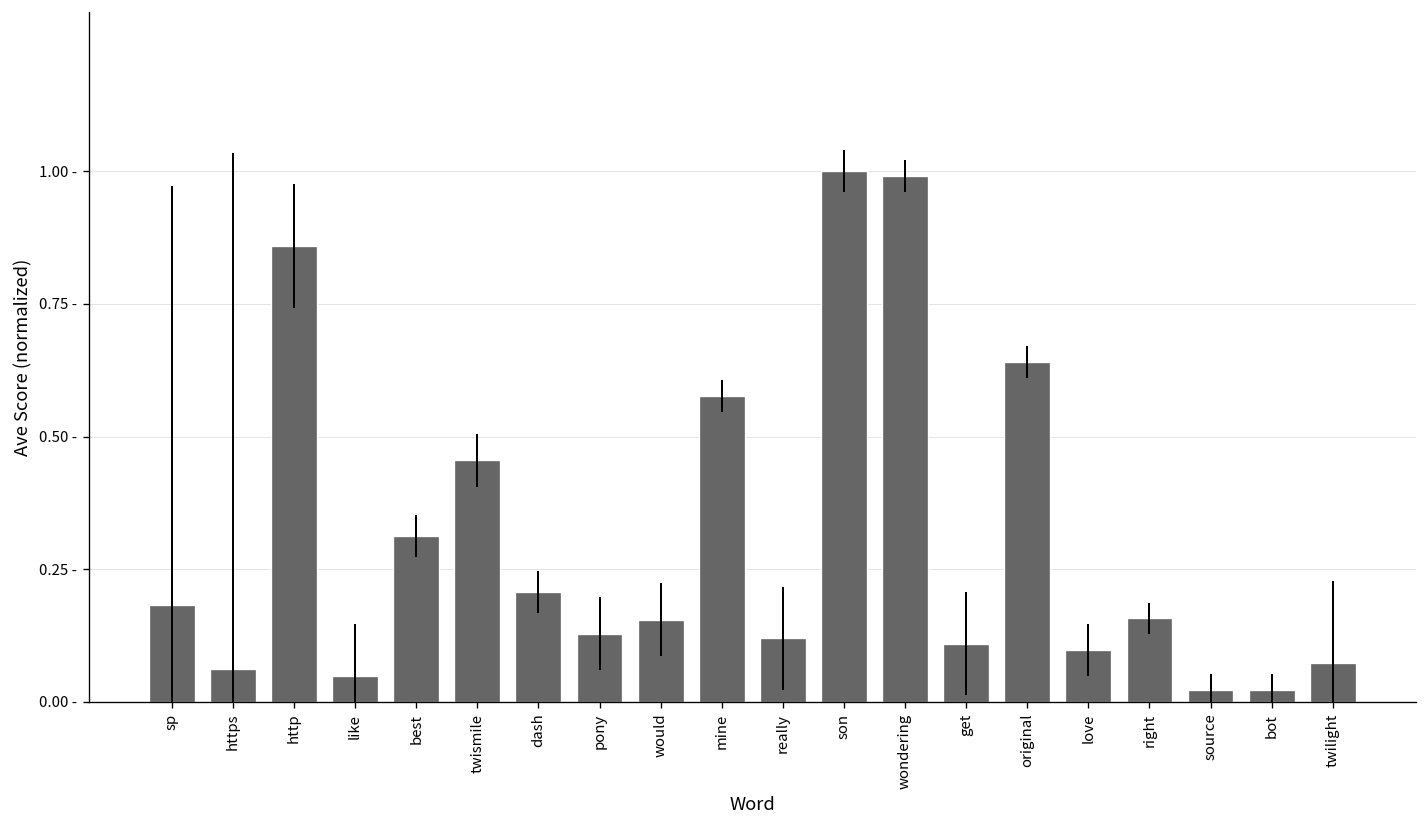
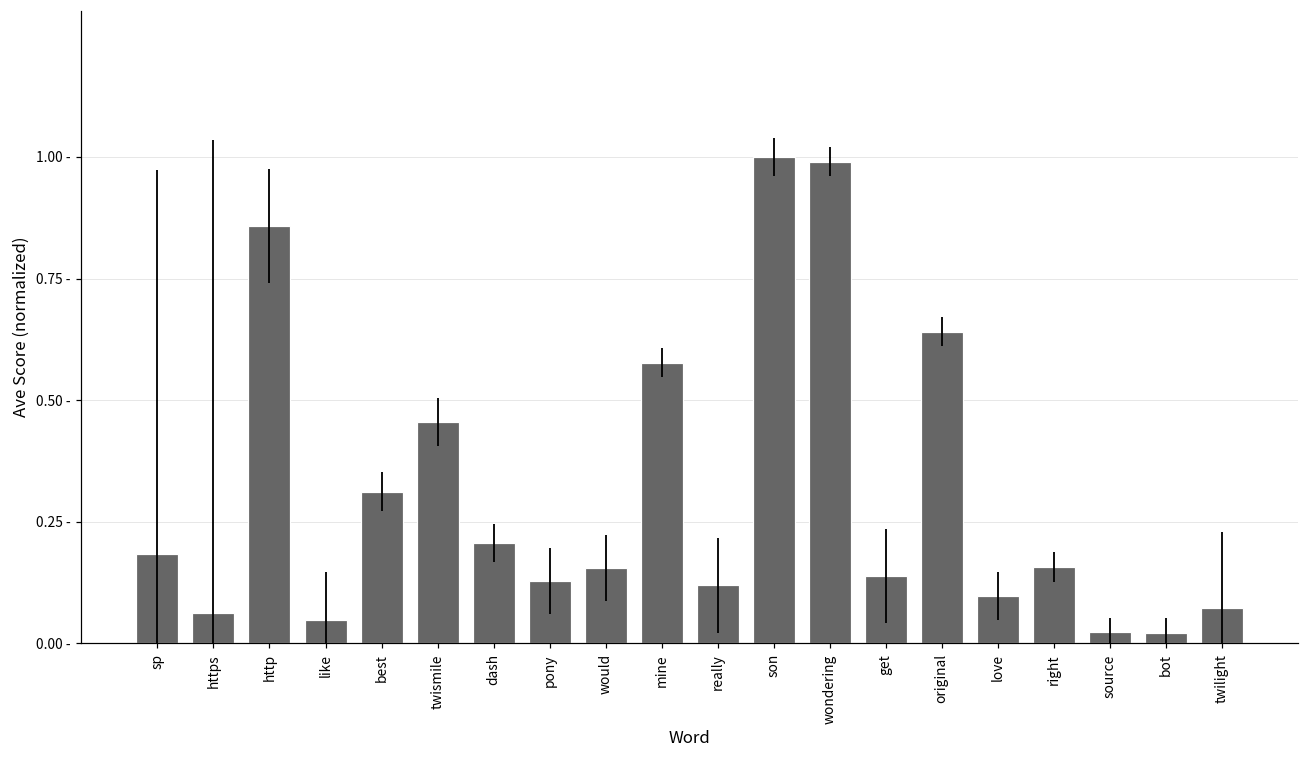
  {
    "sp": "0.18 -",
    "https": "0.06 -",
    "http": "0.86 -",
    "like": "0.05 -",
    "best": "0.31 -",
    "twismile": "0.46 -",
    "dash": "0.21 -",
    "pony": "0.13 -",
    "would": "0.16 -",
    "mine": "0.58 -",
    "really": "0.12 -",
    "son": "1.00 -",
    "wondering": "0.99 -",
-   "get": "0.11 -",
+   "get": "0.14 -",
    "original": "0.64 -",
    "love": "0.10 -",
    "right": "0.16 -",
    "source": "0.02 -",
    "bot": "0.02 -",
    "twilight": "0.07 -"
  }
